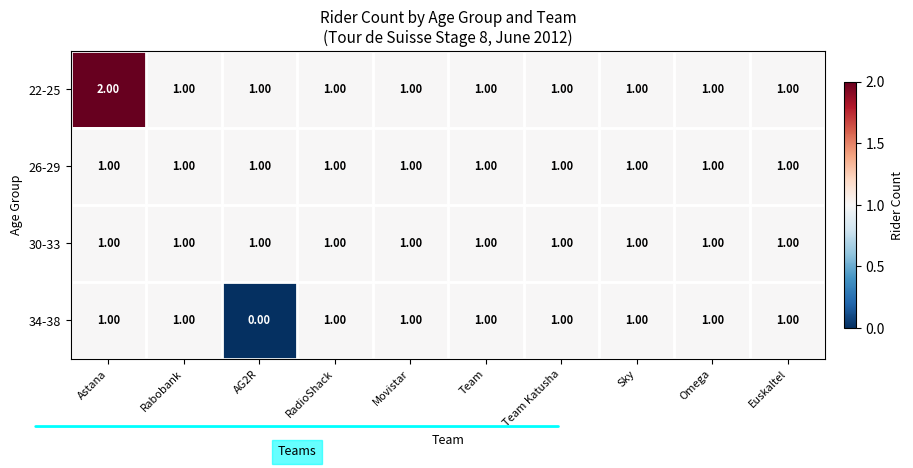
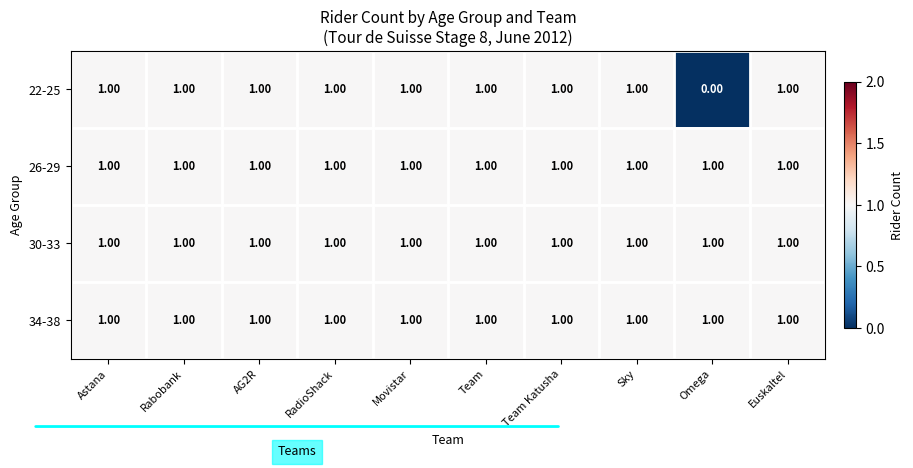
  {
    "22-25": {
-     "Astana": 2.00,
+     "Astana": 1.00,
      "Rabobank": 1.00,
      "AG2R": 1.00,
      "RadioShack": 1.00,
      "Movistar": 1.00,
      "Team": 1.00,
      "Team Katusha": 1.00,
      "Sky": 1.00,
-     "Omega": 1.00,
+     "Omega": 0.00,
      "Euskaltel": 1.00
    },
    "26-29": {
      "Astana": 1.00,
      "Rabobank": 1.00,
      "AG2R": 1.00,
      "RadioShack": 1.00,
      "Movistar": 1.00,
      "Team": 1.00,
      "Team Katusha": 1.00,
      "Sky": 1.00,
      "Omega": 1.00,
      "Euskaltel": 1.00
    },
    "30-33": {
      "Astana": 1.00,
      "Rabobank": 1.00,
      "AG2R": 1.00,
      "RadioShack": 1.00,
      "Movistar": 1.00,
      "Team": 1.00,
      "Team Katusha": 1.00,
      "Sky": 1.00,
      "Omega": 1.00,
      "Euskaltel": 1.00
    },
    "34-38": {
      "Astana": 1.00,
      "Rabobank": 1.00,
-     "AG2R": 0.00,
+     "AG2R": 1.00,
      "RadioShack": 1.00,
      "Movistar": 1.00,
      "Team": 1.00,
      "Team Katusha": 1.00,
      "Sky": 1.00,
      "Omega": 1.00,
      "Euskaltel": 1.00
    }
  }
